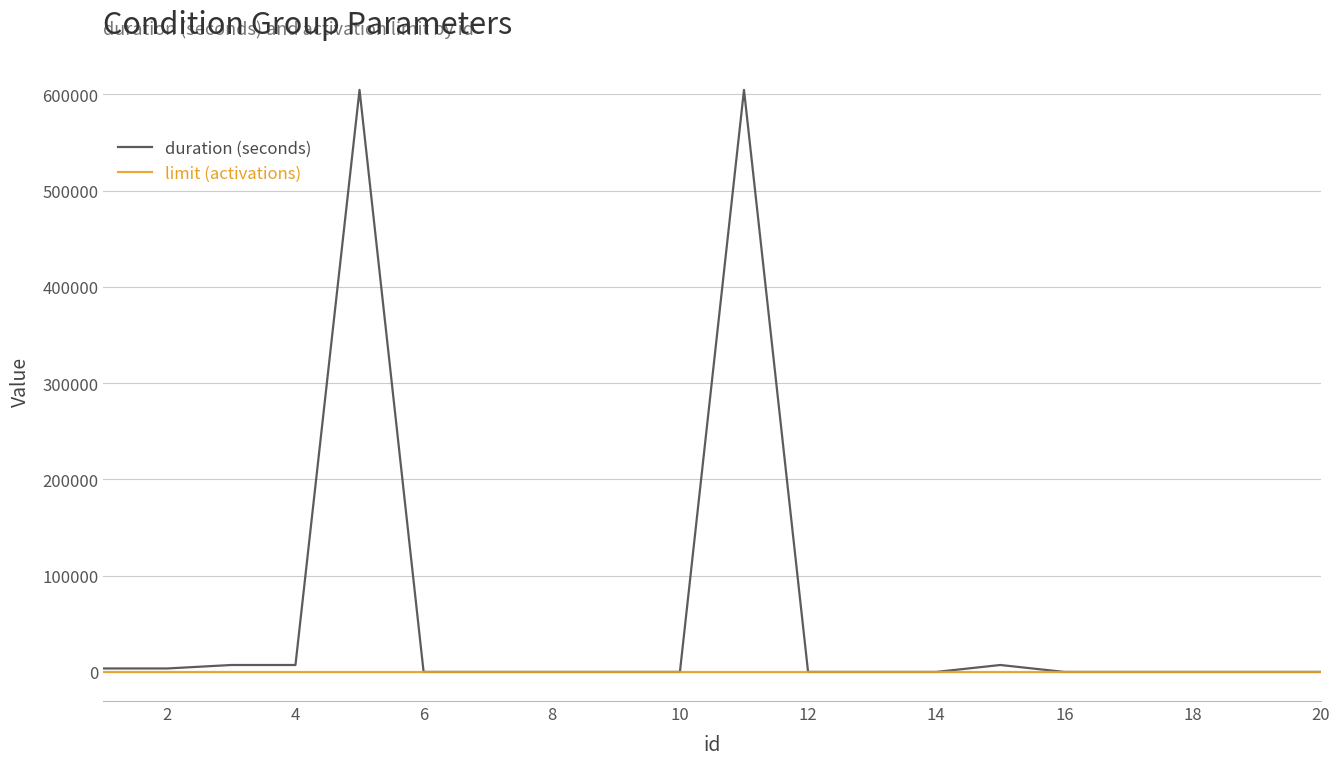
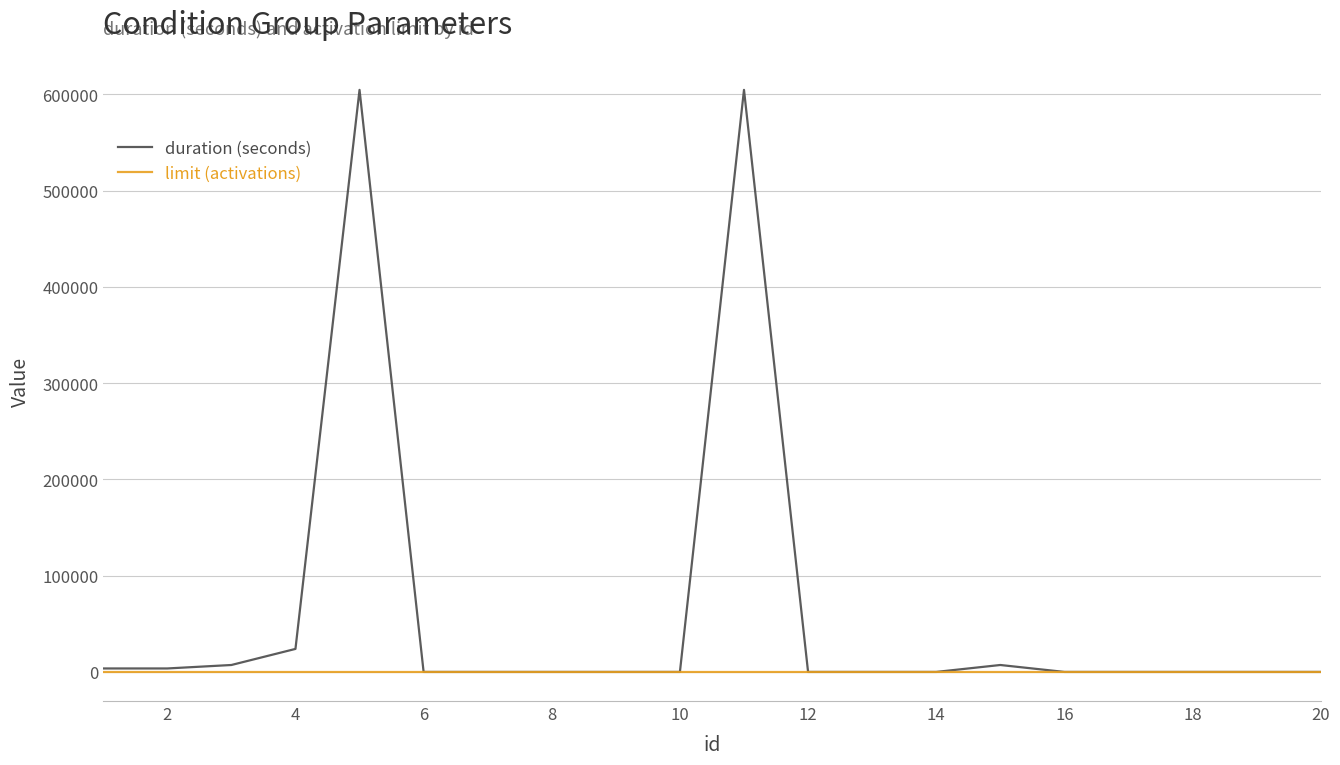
  {
    "duration (seconds)": {
      "2": 0,
-     "4": 10000
+     "4": 20000
    },
    "limit (activations)": {
      "2": 0,
      "4": 0
    }
  }
